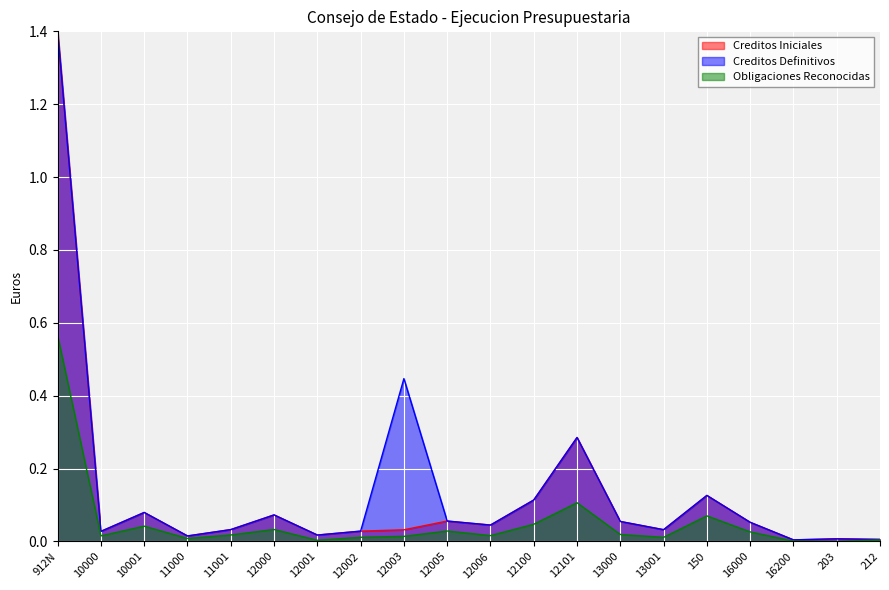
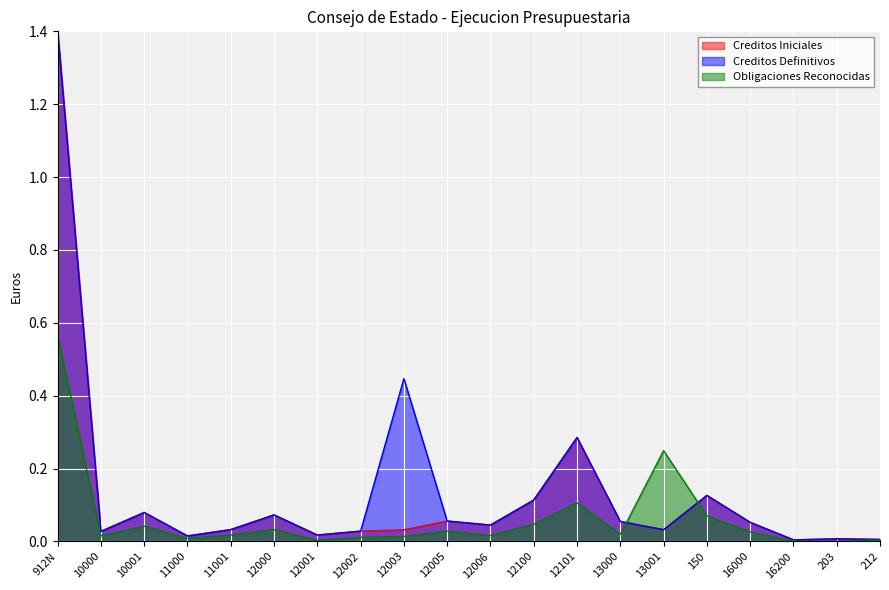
  {
    "Creditos Iniciales": {
      "12003": 0.03
    },
    "Creditos Definitivos": {
      "12003": 0.45
    },
    "Obligaciones Reconocidas": {
      "912N": 0.56,
      "10000": 0.02,
      "10001": 0.04,
      "11000": 0.01,
      "11001": 0.02,
      "12000": 0.03,
      "12001": 0.00,
      "12002": 0.01,
      "12003": 0.01,
      "12005": 0.03,
      "12006": 0.02,
      "12100": 0.05,
      "12101": 0.11,
      "13000": 0.02,
-     "13001": 0.01,
+     "13001": 0.25,
      "150": 0.07,
      "16000": 0.03
    }
  }
